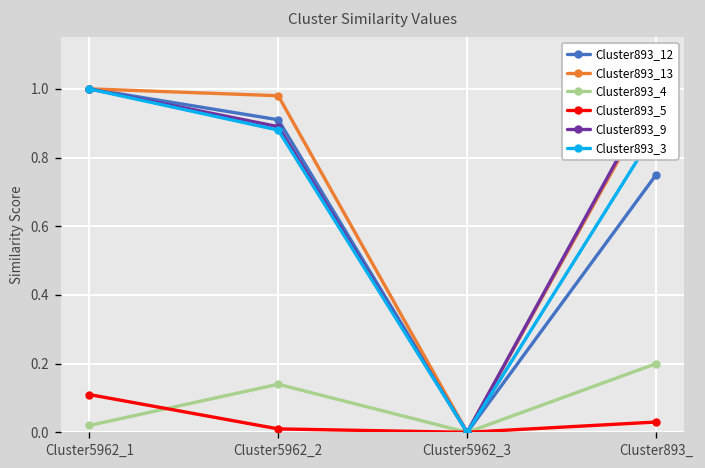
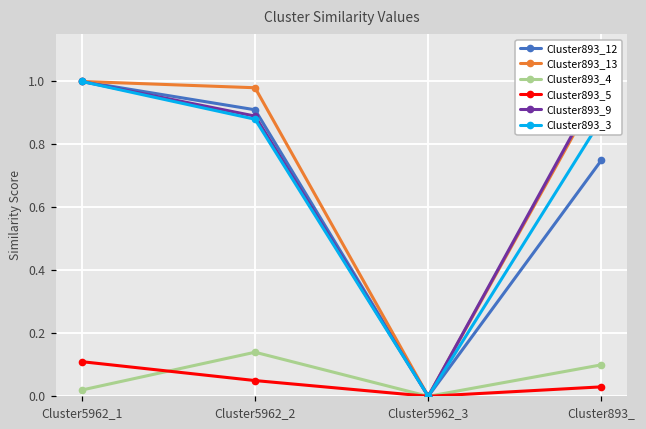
  {
    "Cluster893_12": {
      "Cluster5962_2": 0.91,
      "Cluster893_": 0.75
    },
    "Cluster893_13": {
      "Cluster5962_2": 0.98
    },
    "Cluster893_4": {
      "Cluster5962_1": 0.02,
      "Cluster5962_2": 0.14,
-     "Cluster893_": 0.2
+     "Cluster893_": 0.1
    },
    "Cluster893_5": {
      "Cluster5962_1": 0.11,
-     "Cluster5962_2": 0.01,
+     "Cluster5962_2": 0.05,
      "Cluster893_": 0.03
    },
    "Cluster893_9": {
      "Cluster5962_2": 0.89
    },
    "Cluster893_3": {
      "Cluster5962_2": 0.88
    }
  }
